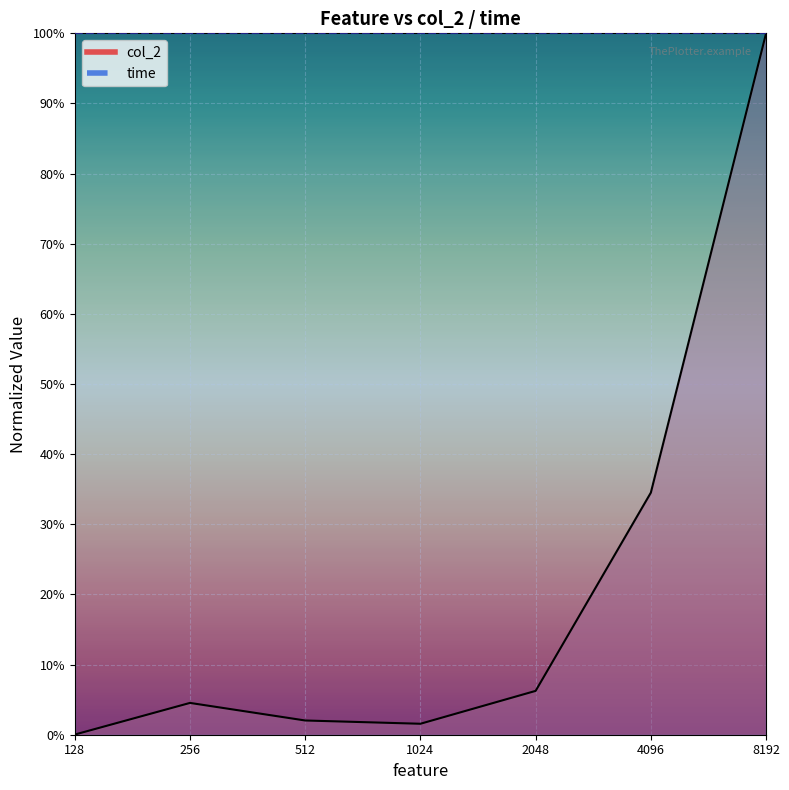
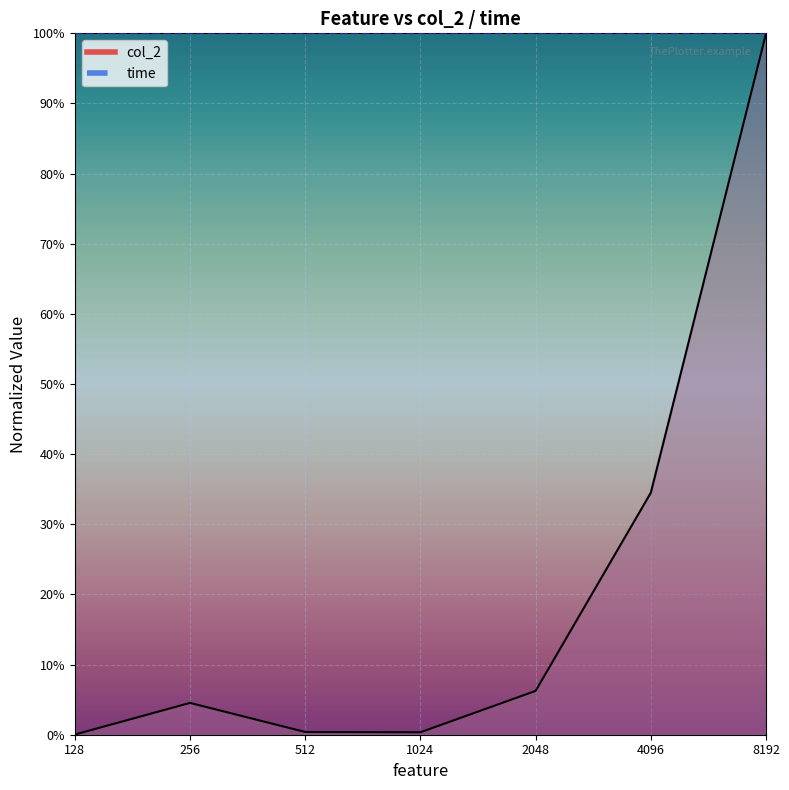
  {
    "col_2": {
      "128": "0%",
      "256": "5%",
-     "512": "2%",
-     "1024": "2%",
+     "512": "0%",
+     "1024": "0%",
      "2048": "6%",
      "4096": "35%"
    },
    "time": {
      "128": "100%",
      "256": "100%",
      "512": "100%",
      "1024": "100%",
      "2048": "100%",
      "4096": "100%"
    }
  }
